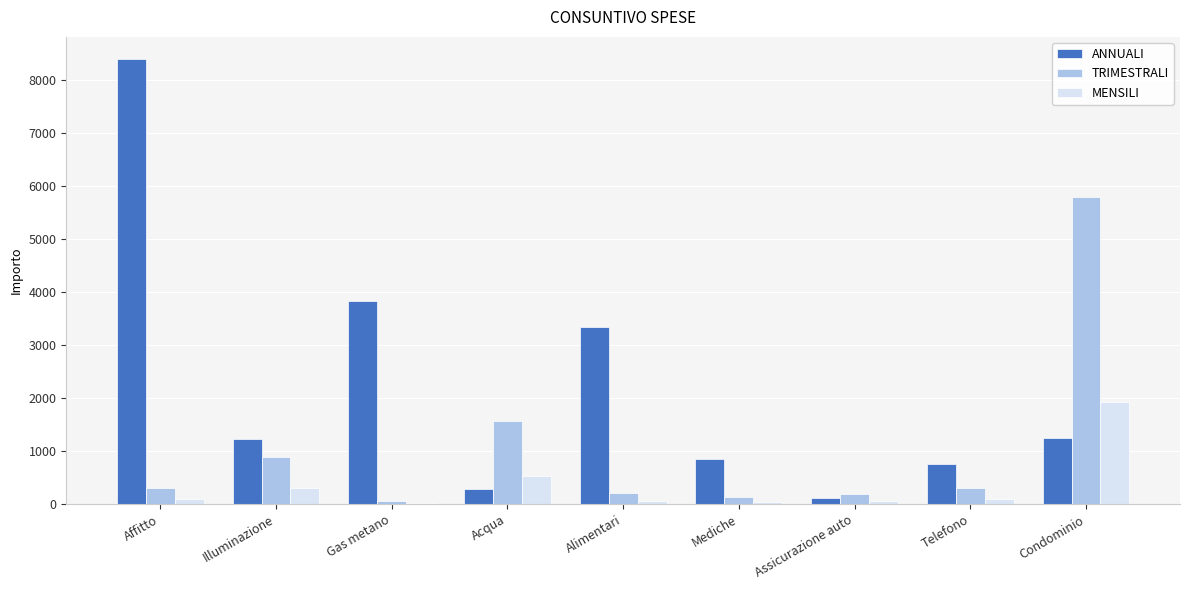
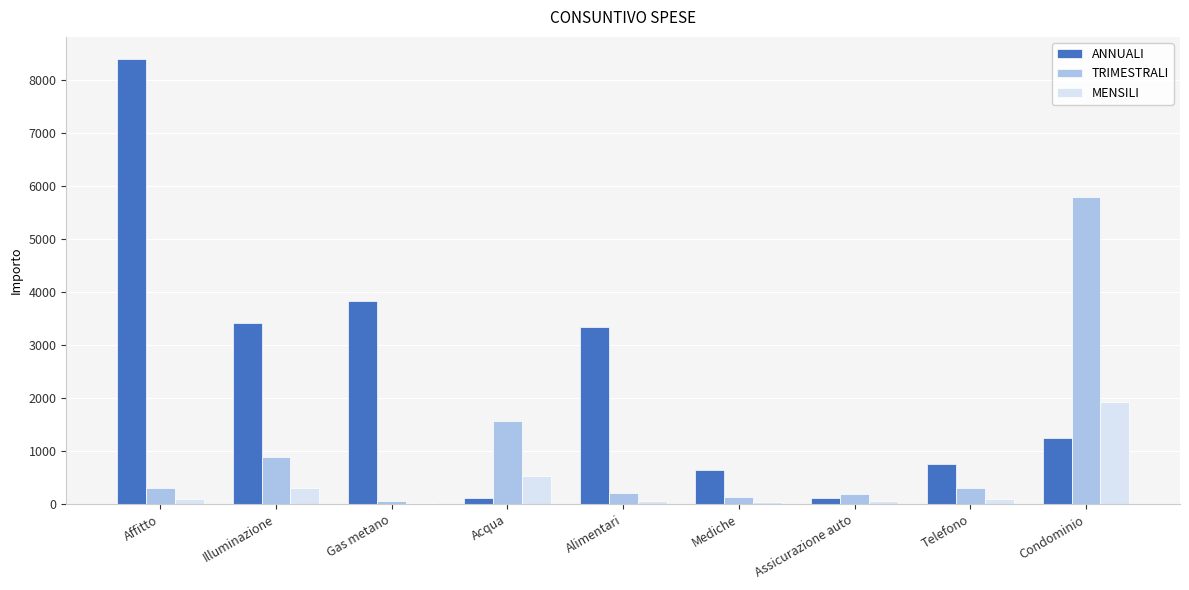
  {
    "ANNUALI": {
      "Affitto": 8400,
-     "Illuminazione": 1200,
+     "Illuminazione": 3400,
      "Gas metano": 3800,
-     "Acqua": 300,
+     "Acqua": 100,
      "Alimentari": 3400,
-     "Mediche": 900,
+     "Mediche": 700,
      "Assicurazione auto": 100,
      "Telefono": 800,
      "Condominio": 1300
    }
  }
